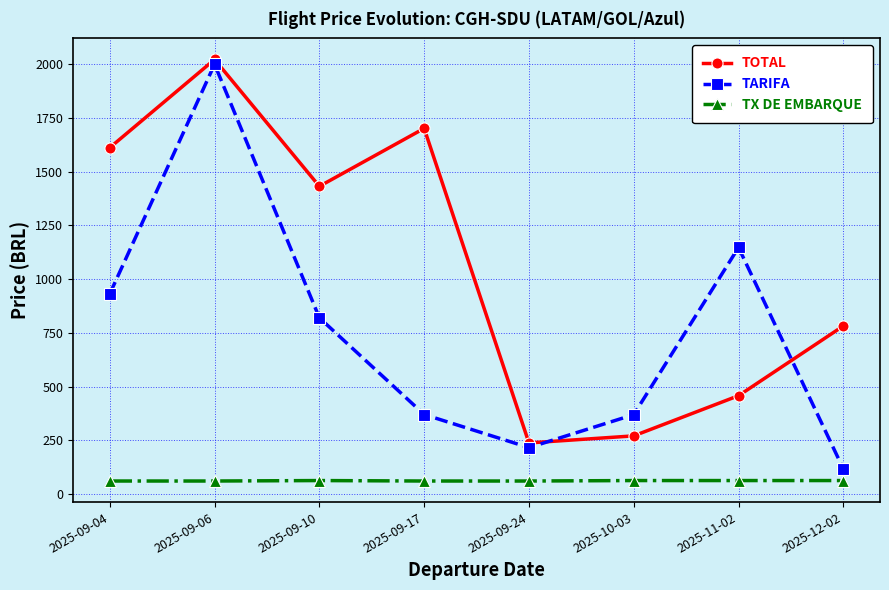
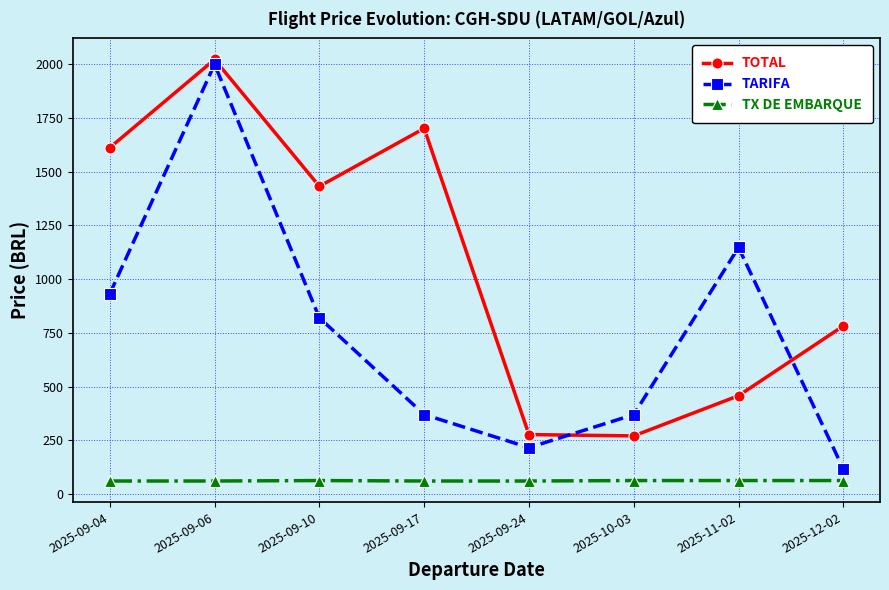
  {
    "TOTAL": {
      "2025-09-04": 1610,
      "2025-09-06": 2020,
      "2025-09-10": 1430,
      "2025-09-17": 1700,
-     "2025-09-24": 240,
+     "2025-09-24": 280,
      "2025-10-03": 270,
      "2025-11-02": 460,
      "2025-12-02": 780
    },
    "TARIFA": {
      "2025-09-04": 930,
      "2025-09-06": 2000,
      "2025-09-10": 820,
      "2025-09-17": 370,
      "2025-09-24": 220,
      "2025-10-03": 370,
      "2025-11-02": 1150,
      "2025-12-02": 120
    },
    "TX DE EMBARQUE": {
      "2025-09-04": 60,
      "2025-09-06": 60,
      "2025-09-10": 60,
      "2025-09-17": 60,
      "2025-09-24": 60,
      "2025-10-03": 60,
      "2025-11-02": 60,
      "2025-12-02": 60
    }
  }
